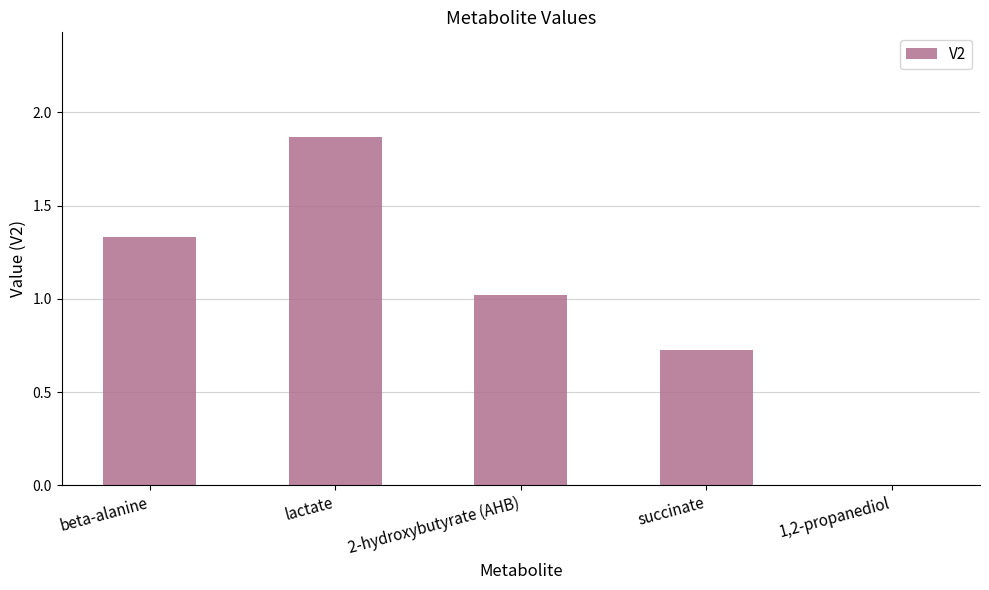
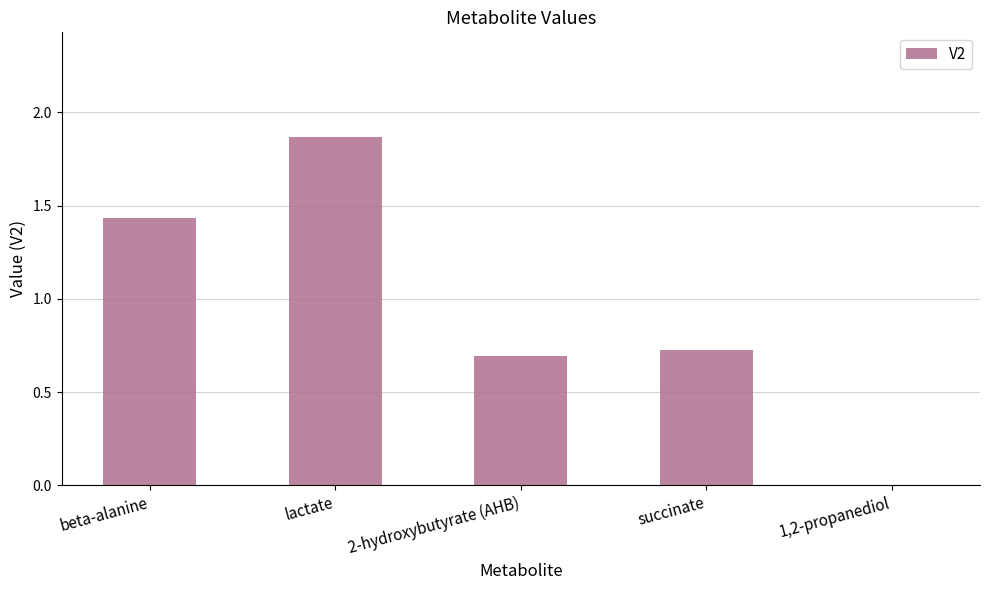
  {
-   "beta-alanine": 1.33,
+   "beta-alanine": 1.44,
    "lactate": 1.87,
-   "2-hydroxybutyrate (AHB)": 1.02,
+   "2-hydroxybutyrate (AHB)": 0.70,
    "succinate": 0.72,
    "1,2-propanediol": 0.00
  }
